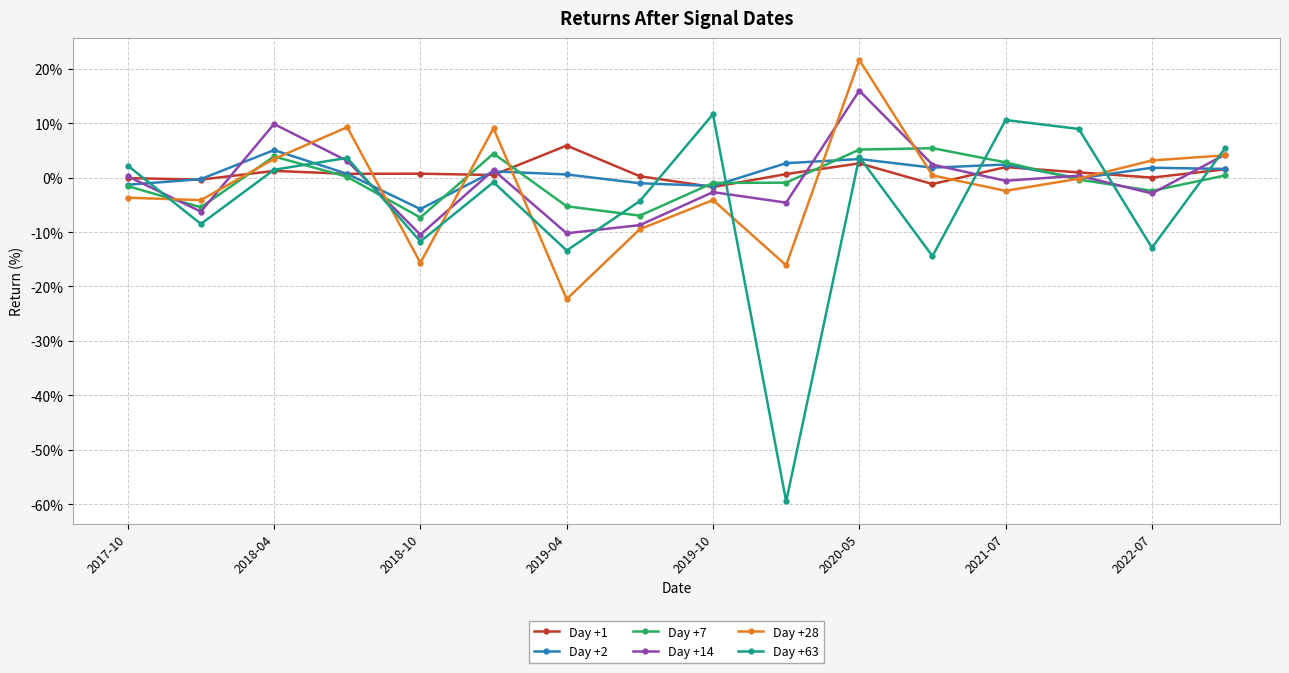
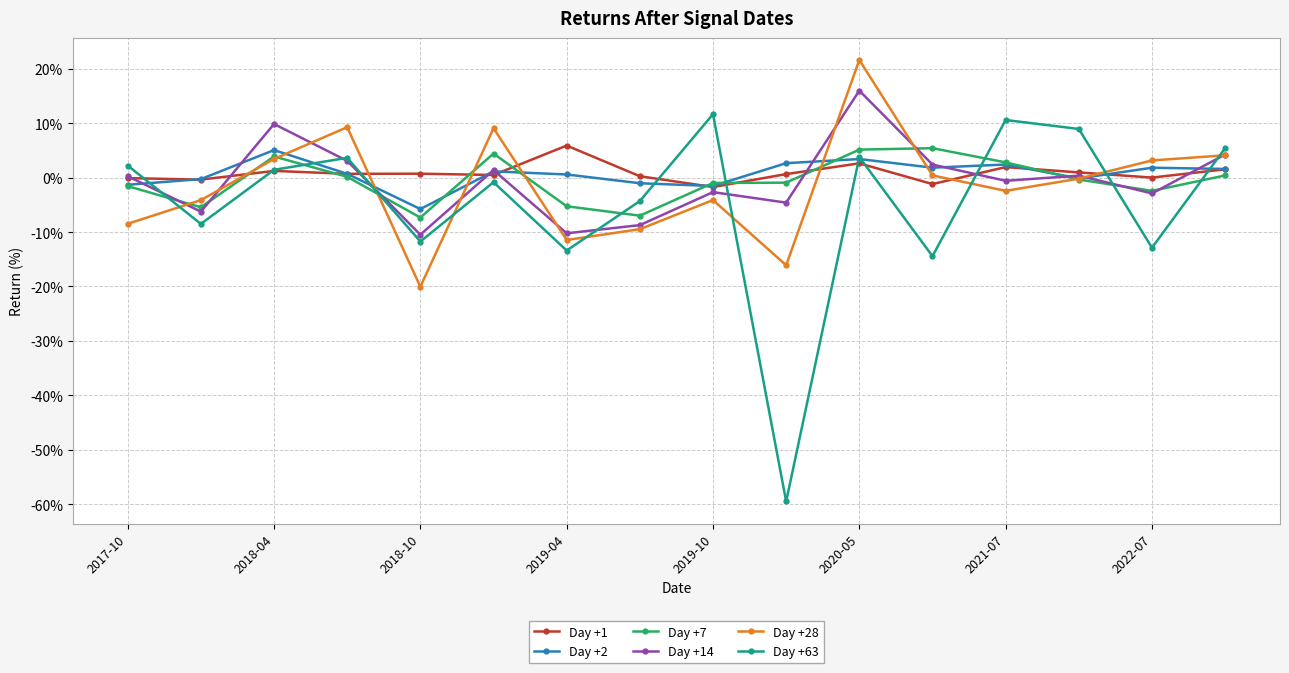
  {
    "Day +1": {
      "2018-10": "1%",
      "2019-04": "6%",
      "2020-05": "3%",
      "2021-07": "2%",
      "2022-07": "0%"
    },
    "Day +2": {
      "2018-04": "5%",
      "2018-10": "-6%",
      "2019-04": "1%",
      "2022-07": "2%"
    },
    "Day +14": {
      "2018-04": "10%",
      "2018-10": "-10%",
      "2019-04": "-10%",
      "2019-10": "-3%",
      "2020-05": "16%",
      "2021-07": "-1%"
    },
    "Day +28": {
-     "2017-10": "-4%",
-     "2018-10": "-16%",
-     "2019-04": "-22%",
+     "2017-10": "-8%",
+     "2018-10": "-20%",
+     "2019-04": "-11%",
      "2019-10": "-4%",
      "2020-05": "22%",
      "2021-07": "-2%",
      "2022-07": "3%"
    }
  }
